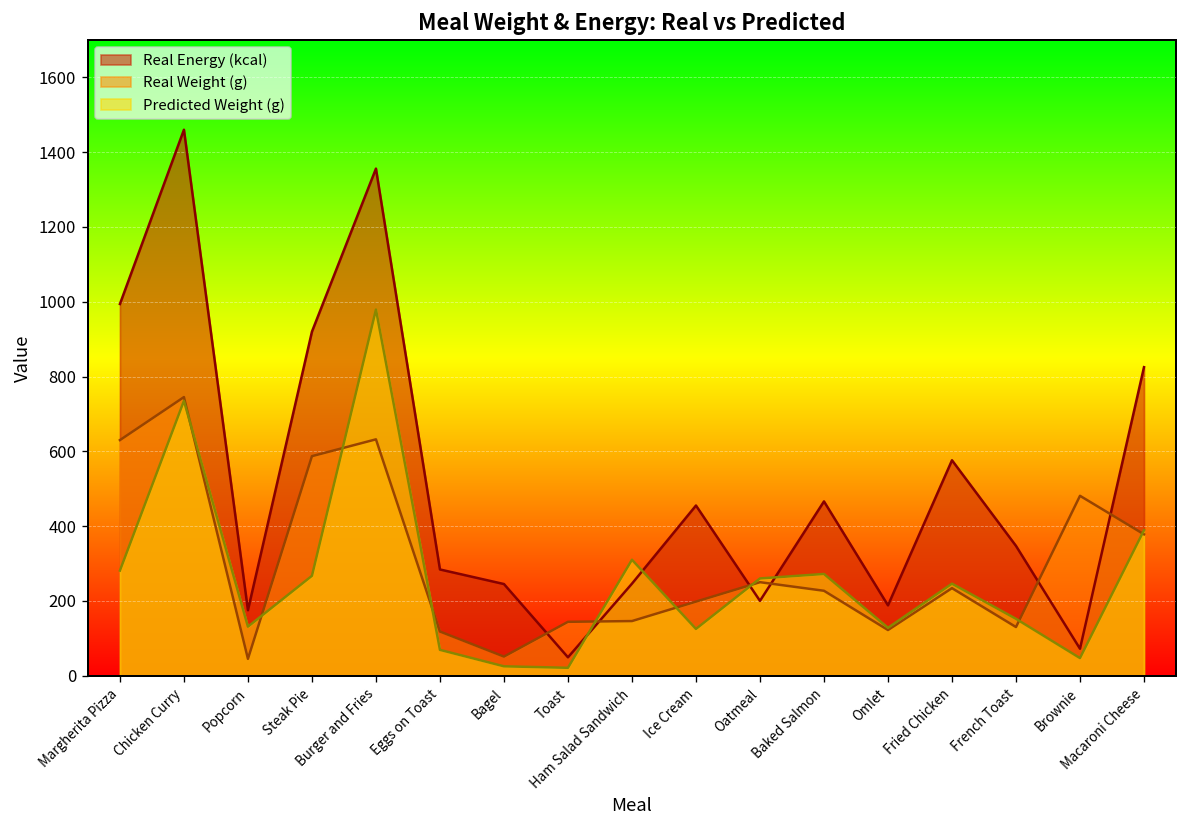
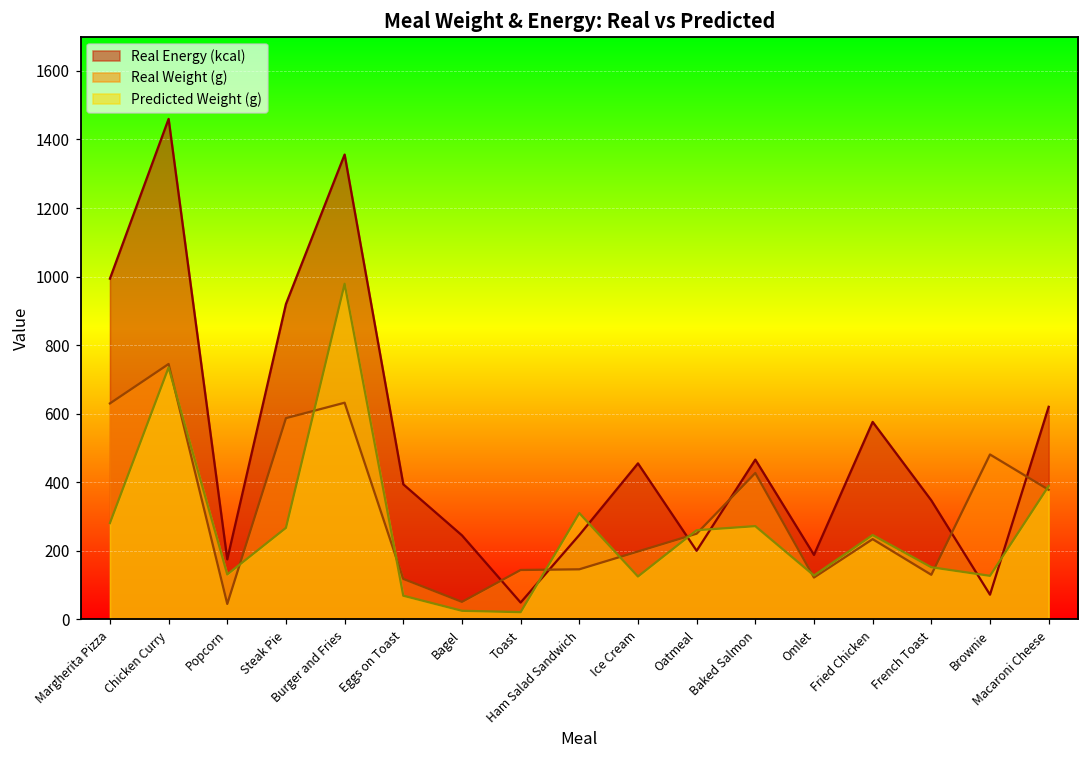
  {
    "Real Energy (kcal)": {
      "Margherita Pizza": 990,
      "Chicken Curry": 1460,
      "Popcorn": 180,
      "Steak Pie": 920,
      "Burger and Fries": 1360,
-     "Eggs on Toast": 280,
+     "Eggs on Toast": 390,
      "Bagel": 250,
      "Toast": 50,
      "Ham Salad Sandwich": 250,
      "Ice Cream": 460,
      "Oatmeal": 200,
      "Baked Salmon": 470,
      "Omlet": 190,
      "Fried Chicken": 580,
      "French Toast": 350,
      "Brownie": 70,
-     "Macaroni Cheese": 830
+     "Macaroni Cheese": 620
    },
    "Real Weight (g)": {
      "Margherita Pizza": 630,
      "Chicken Curry": 750,
      "Popcorn": 50,
      "Steak Pie": 590,
      "Burger and Fries": 630,
      "Eggs on Toast": 120,
      "Bagel": 50,
      "Toast": 140,
      "Ham Salad Sandwich": 150,
      "Ice Cream": 200,
      "Oatmeal": 250,
-     "Baked Salmon": 230,
+     "Baked Salmon": 430,
      "Fried Chicken": 230,
      "French Toast": 130,
      "Brownie": 480,
      "Macaroni Cheese": 380
    },
    "Predicted Weight (g)": {
      "Margherita Pizza": 280,
      "Chicken Curry": 740,
      "Popcorn": 130,
      "Steak Pie": 270,
      "Burger and Fries": 980,
      "Eggs on Toast": 70,
      "Bagel": 30,
      "Toast": 20,
      "Ham Salad Sandwich": 310,
      "Ice Cream": 130,
      "Oatmeal": 260,
      "Baked Salmon": 270,
      "Fried Chicken": 250,
      "French Toast": 150,
-     "Brownie": 50,
+     "Brownie": 130,
      "Macaroni Cheese": 390
    }
  }
